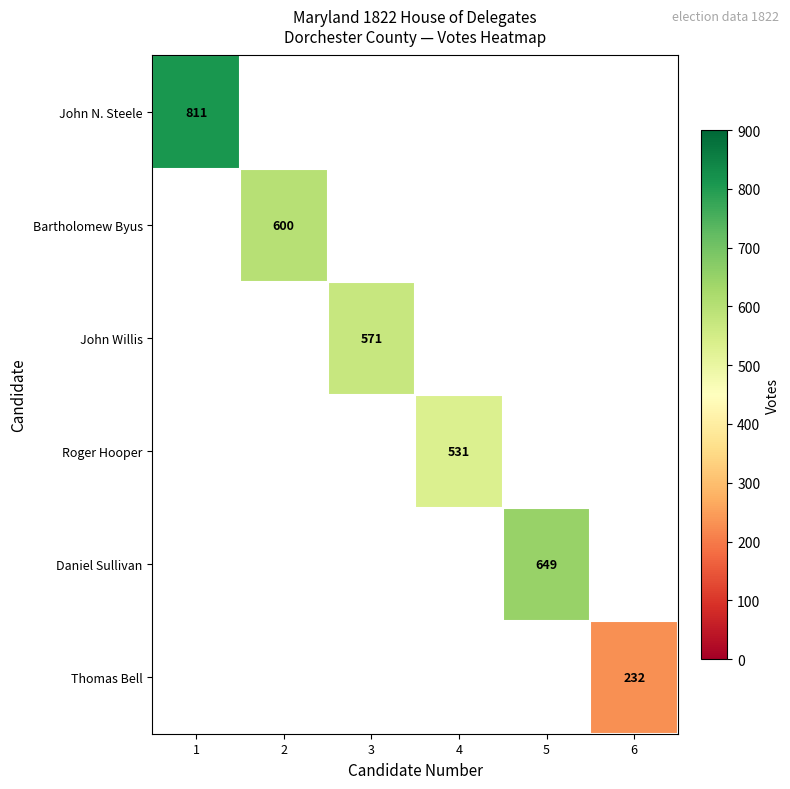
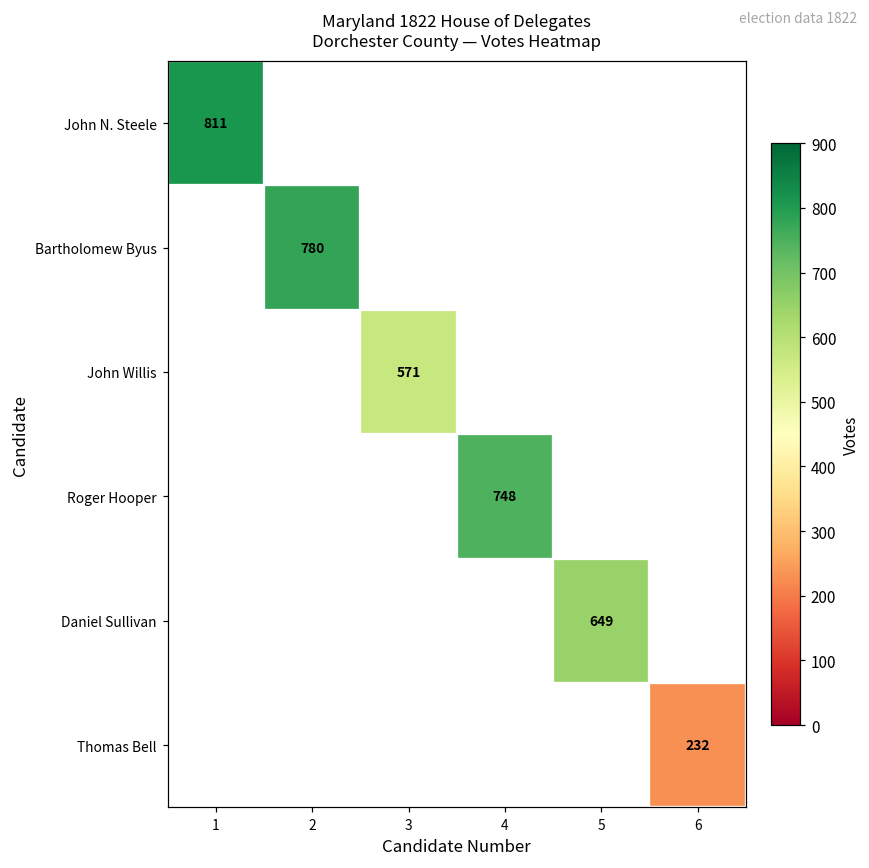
  {
    "John N. Steele": {
      "1": 811
    },
    "Bartholomew Byus": {
-     "2": 600
+     "2": 780
    },
    "John Willis": {
      "3": 571
    },
    "Roger Hooper": {
-     "4": 531
+     "4": 748
    },
    "Daniel Sullivan": {
      "5": 649
    },
    "Thomas Bell": {
      "6": 232
    }
  }
